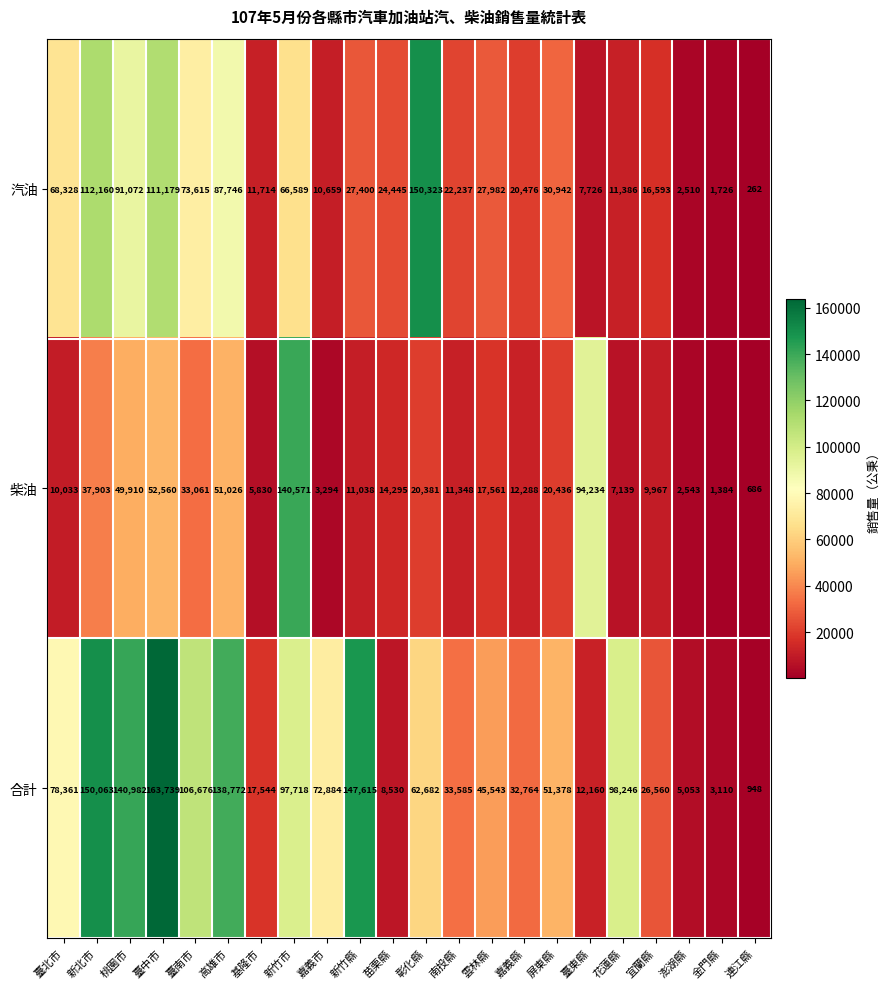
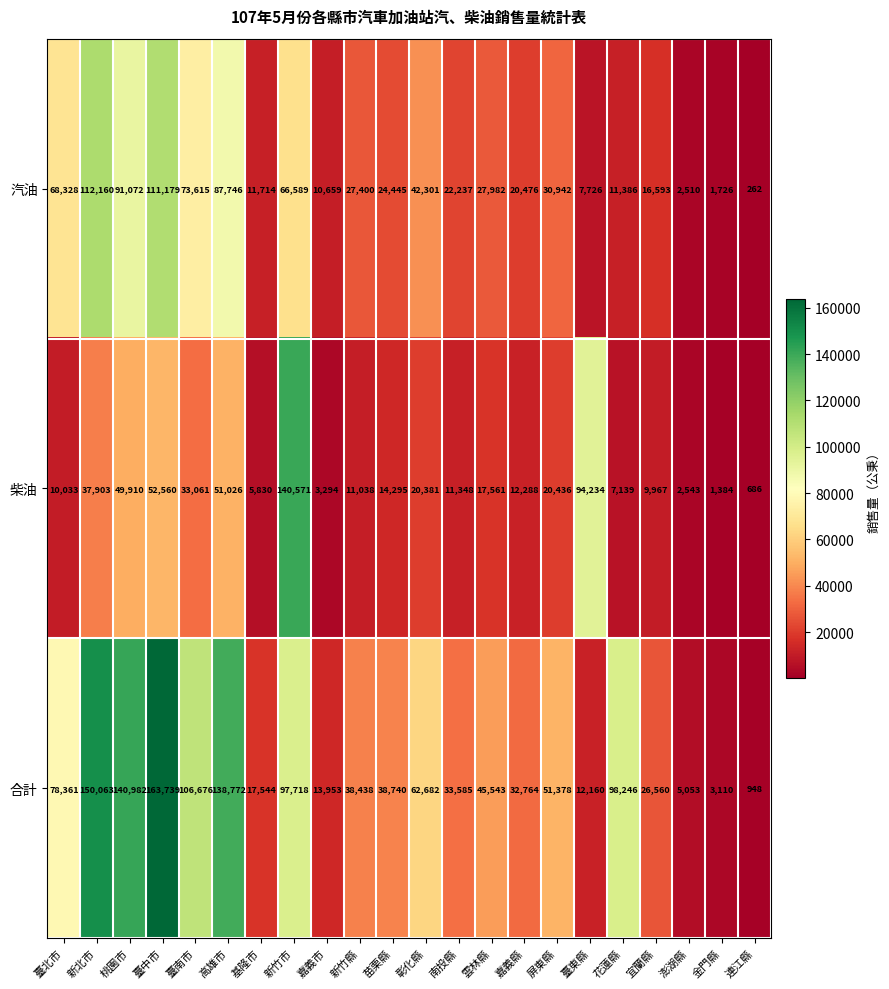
  {
    "汽油": {
      "臺北市": "68,328",
      "新北市": "112,160",
      "桃園市": "91,072",
      "臺中市": "111,179",
      "臺南市": "73,615",
      "高雄市": "87,746",
      "基隆市": "11,714",
      "新竹市": "66,589",
      "嘉義市": "10,659",
      "新竹縣": "27,400",
      "苗栗縣": "24,445",
-     "彰化縣": "150,323",
+     "彰化縣": "42,301",
      "南投縣": "22,237",
      "雲林縣": "27,982",
      "嘉義縣": "20,476",
      "屏東縣": "30,942",
      "臺東縣": "7,726",
      "花蓮縣": "11,386",
      "宜蘭縣": "16,593",
      "澎湖縣": "2,510",
      "金門縣": "1,726",
      "連江縣": "262"
    },
    "柴油": {
      "臺北市": "10,033",
      "新北市": "37,903",
      "桃園市": "49,910",
      "臺中市": "52,560",
      "臺南市": "33,061",
      "高雄市": "51,026",
      "基隆市": "5,830",
      "新竹市": "140,571",
      "嘉義市": "3,294",
      "新竹縣": "11,038",
      "苗栗縣": "14,295",
      "彰化縣": "20,381",
      "南投縣": "11,348",
      "雲林縣": "17,561",
      "嘉義縣": "12,288",
      "屏東縣": "20,436",
      "臺東縣": "94,234",
      "花蓮縣": "7,139",
      "宜蘭縣": "9,967",
      "澎湖縣": "2,543",
      "金門縣": "1,384",
      "連江縣": "686"
    },
    "合計": {
      "臺北市": "78,361",
      "新北市": "150,063",
      "桃園市": "140,982",
      "臺中市": "163,739",
      "臺南市": "106,676",
      "高雄市": "138,772",
      "基隆市": "17,544",
      "新竹市": "97,718",
-     "嘉義市": "72,884",
-     "新竹縣": "147,615",
-     "苗栗縣": "8,530",
+     "嘉義市": "13,953",
+     "新竹縣": "38,438",
+     "苗栗縣": "38,740",
      "彰化縣": "62,682",
      "南投縣": "33,585",
      "雲林縣": "45,543",
      "嘉義縣": "32,764",
      "屏東縣": "51,378",
      "臺東縣": "12,160",
      "花蓮縣": "98,246",
      "宜蘭縣": "26,560",
      "澎湖縣": "5,053",
      "金門縣": "3,110",
      "連江縣": "948"
    }
  }
